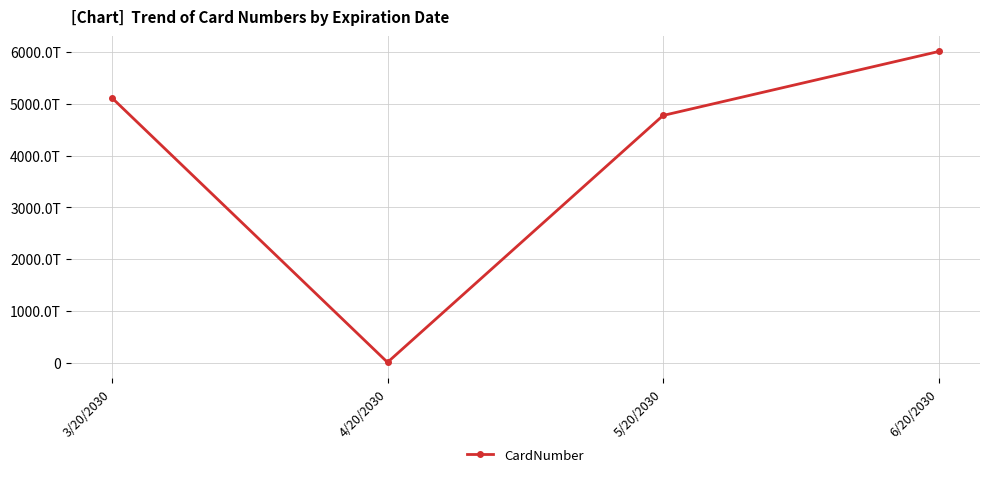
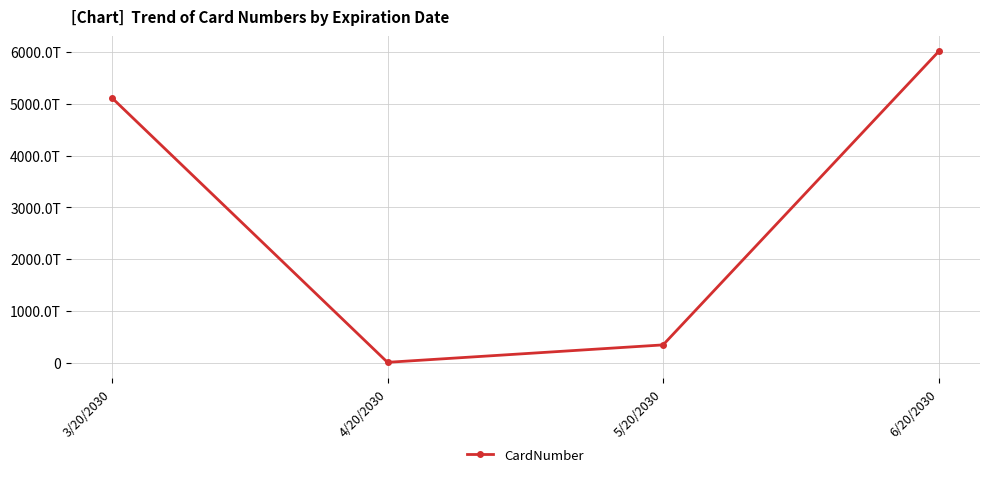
  {
    "3/20/2030": "5100T",
    "4/20/2030": "0T",
-   "5/20/2030": "4800T",
+   "5/20/2030": "300T",
    "6/20/2030": "6000T"
  }
